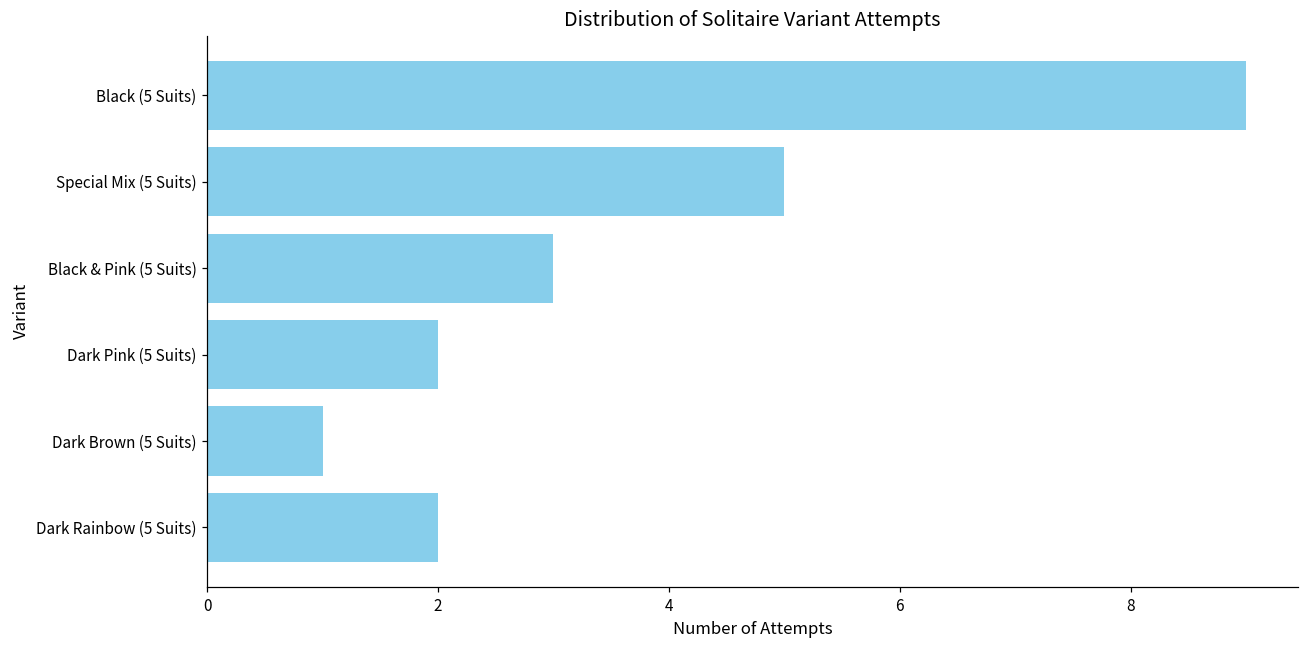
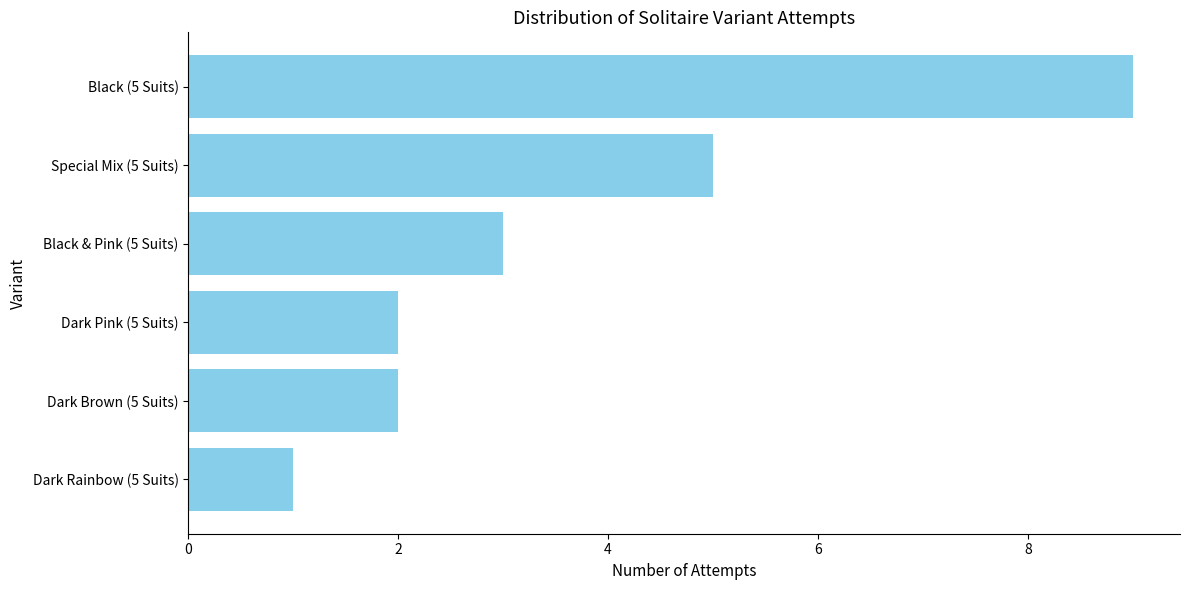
  {
    "Black (5 Suits)": 9,
    "Special Mix (5 Suits)": 5,
    "Black & Pink (5 Suits)": 3,
    "Dark Pink (5 Suits)": 2,
-   "Dark Brown (5 Suits)": 1,
-   "Dark Rainbow (5 Suits)": 2
+   "Dark Brown (5 Suits)": 2,
+   "Dark Rainbow (5 Suits)": 1
  }
